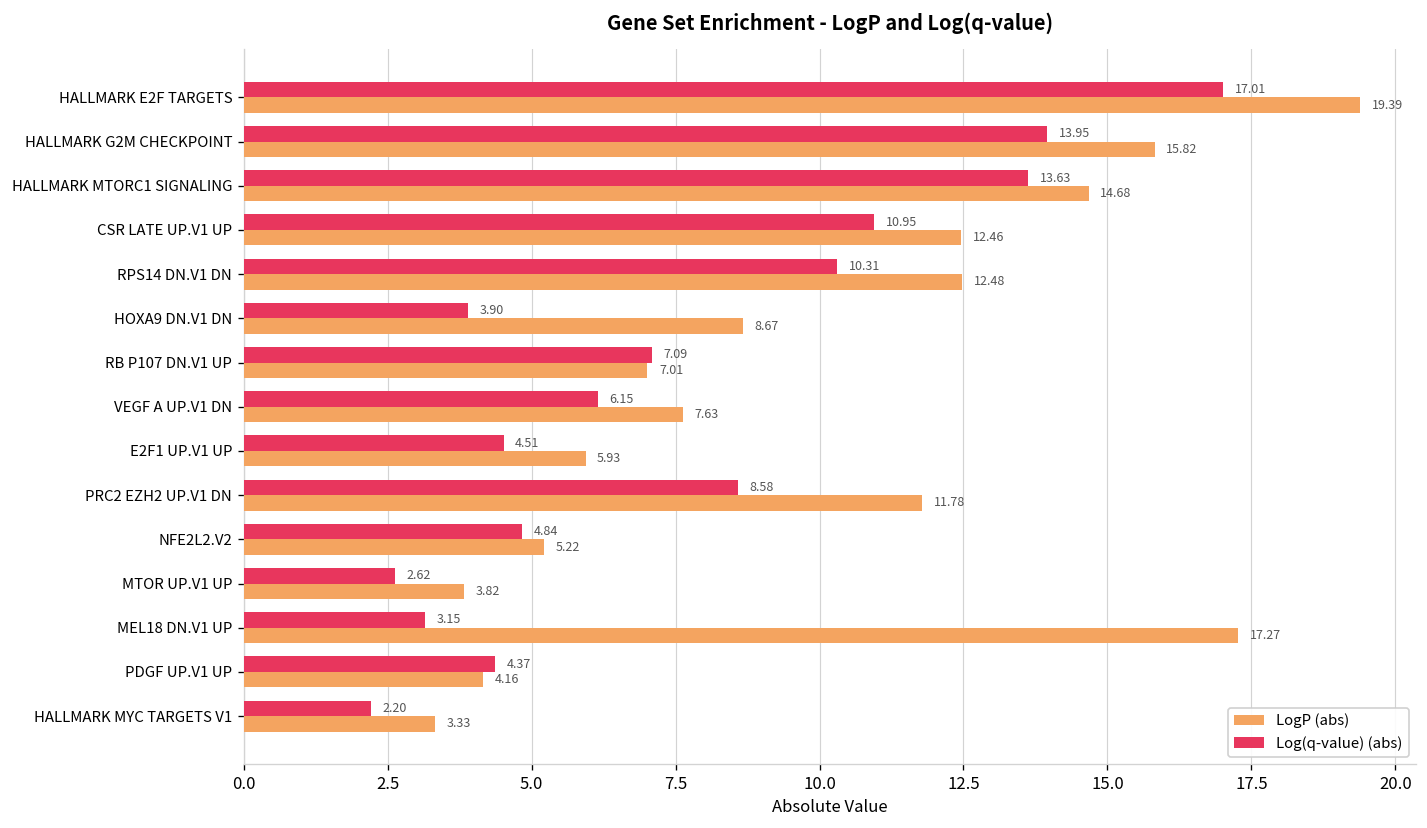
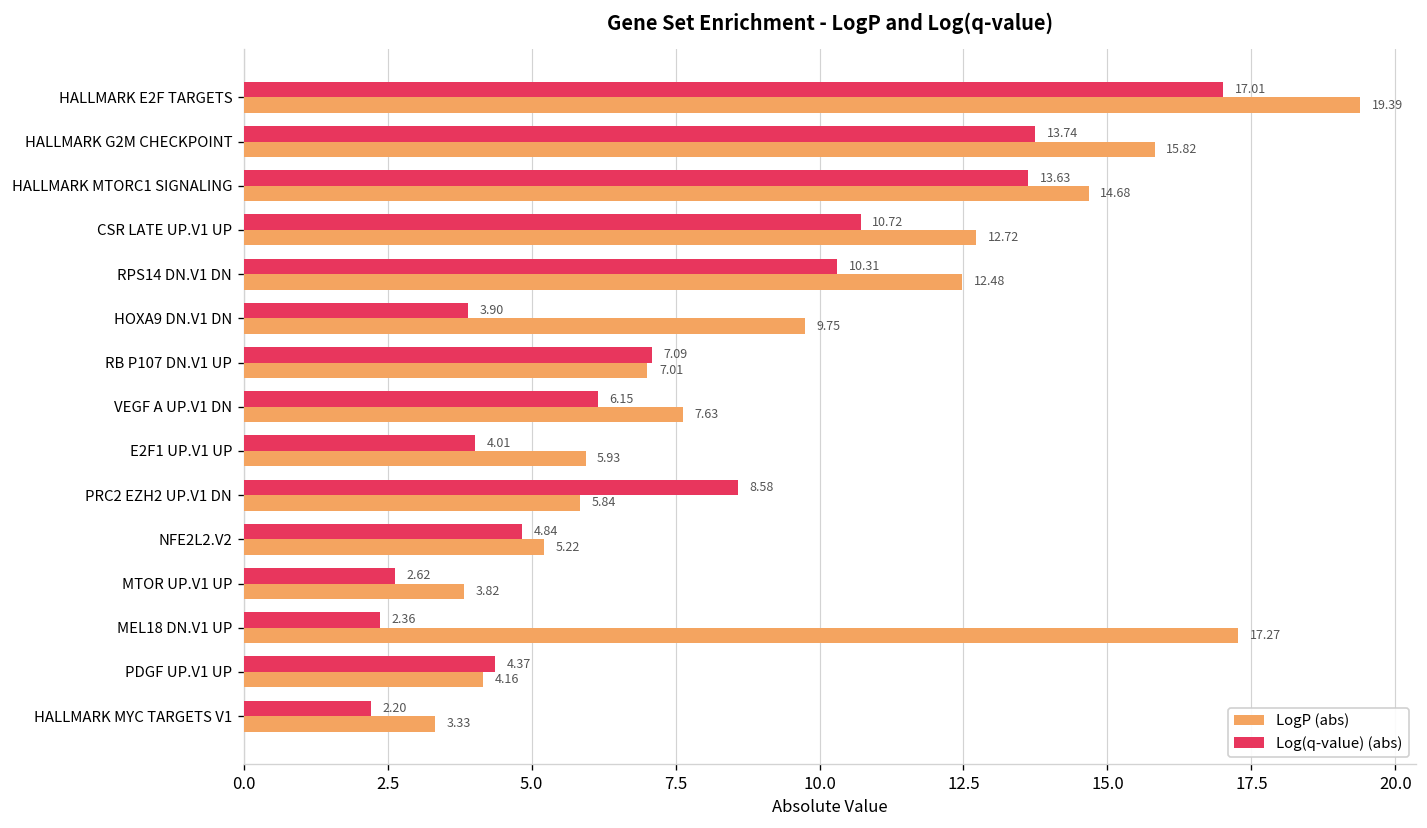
  {
    "LogP (abs)": {
      "HALLMARK E2F TARGETS": 19.39,
      "HALLMARK G2M CHECKPOINT": 15.82,
      "HALLMARK MTORC1 SIGNALING": 14.68,
-     "CSR LATE UP.V1 UP": 12.46,
+     "CSR LATE UP.V1 UP": 12.72,
      "RPS14 DN.V1 DN": 12.48,
-     "HOXA9 DN.V1 DN": 8.67,
+     "HOXA9 DN.V1 DN": 9.75,
      "RB P107 DN.V1 UP": 7.01,
      "VEGF A UP.V1 DN": 7.63,
      "E2F1 UP.V1 UP": 5.93,
-     "PRC2 EZH2 UP.V1 DN": 11.78,
+     "PRC2 EZH2 UP.V1 DN": 5.84,
      "NFE2L2.V2": 5.22,
      "MTOR UP.V1 UP": 3.82,
      "MEL18 DN.V1 UP": 17.27,
      "PDGF UP.V1 UP": 4.16,
      "HALLMARK MYC TARGETS V1": 3.33
    },
    "Log(q-value) (abs)": {
      "HALLMARK E2F TARGETS": 17.01,
-     "HALLMARK G2M CHECKPOINT": 13.95,
+     "HALLMARK G2M CHECKPOINT": 13.74,
      "HALLMARK MTORC1 SIGNALING": 13.63,
-     "CSR LATE UP.V1 UP": 10.95,
+     "CSR LATE UP.V1 UP": 10.72,
      "RPS14 DN.V1 DN": 10.31,
      "HOXA9 DN.V1 DN": 3.90,
      "RB P107 DN.V1 UP": 7.09,
      "VEGF A UP.V1 DN": 6.15,
-     "E2F1 UP.V1 UP": 4.51,
+     "E2F1 UP.V1 UP": 4.01,
      "PRC2 EZH2 UP.V1 DN": 8.58,
      "NFE2L2.V2": 4.84,
      "MTOR UP.V1 UP": 2.62,
-     "MEL18 DN.V1 UP": 3.15,
+     "MEL18 DN.V1 UP": 2.36,
      "PDGF UP.V1 UP": 4.37,
      "HALLMARK MYC TARGETS V1": 2.20
    }
  }
